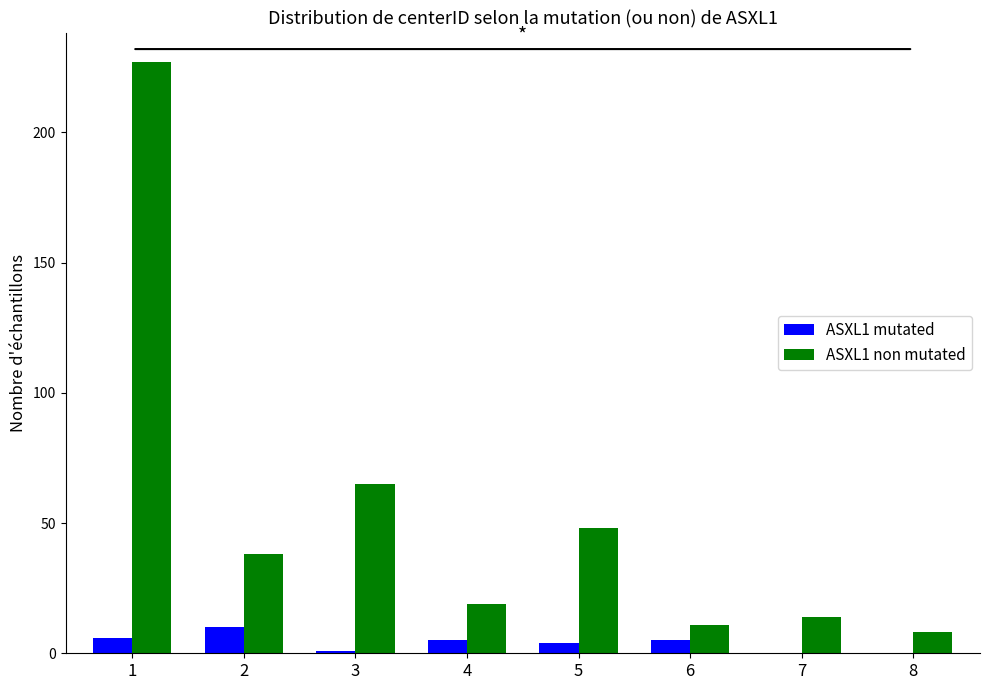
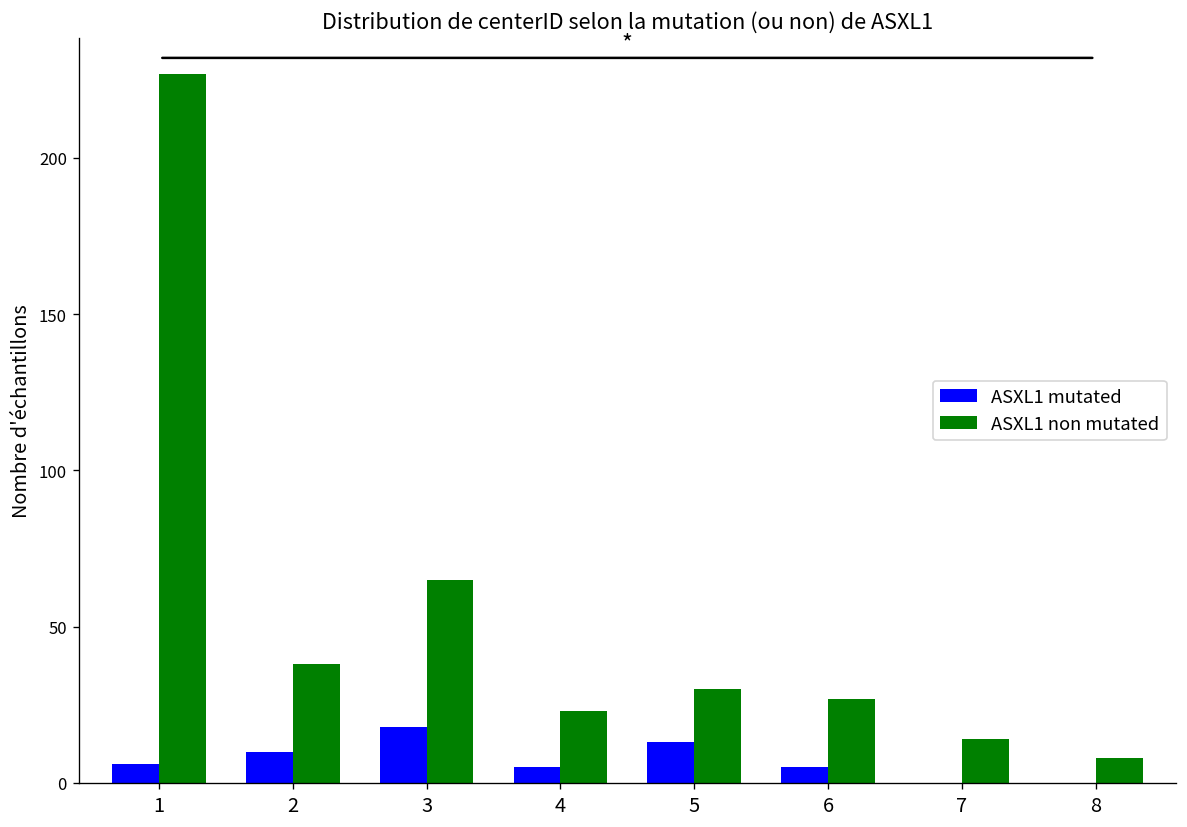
  {
    "ASXL1 mutated": {
      "1": 6,
      "2": 10,
-     "3": 1,
+     "3": 18,
      "4": 5,
-     "5": 4,
+     "5": 13,
      "6": 5,
      "7": 0,
      "8": 0
    },
    "ASXL1 non mutated": {
      "1": 227,
      "2": 38,
      "3": 65,
-     "4": 19,
-     "5": 48,
-     "6": 11,
+     "4": 23,
+     "5": 30,
+     "6": 27,
      "7": 14,
      "8": 8
    }
  }
